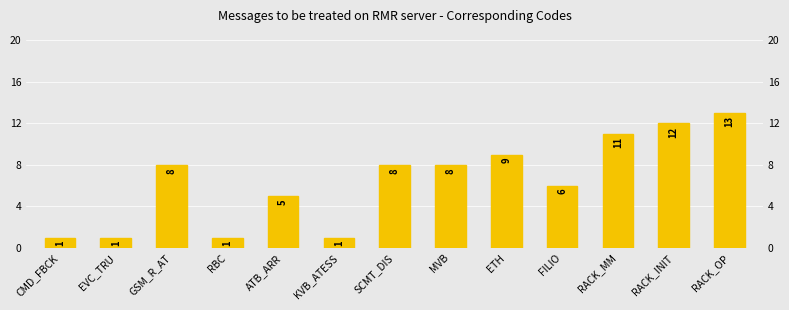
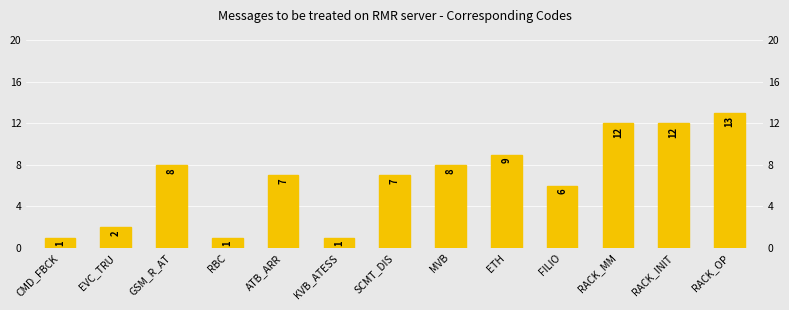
  {
    "CMD_FBCK": 1,
-   "EVC_TRU": 1,
+   "EVC_TRU": 2,
    "GSM_R_AT": 8,
    "RBC": 1,
-   "ATB_ARR": 5,
+   "ATB_ARR": 7,
    "KVB_ATESS": 1,
-   "SCMT_DIS": 8,
+   "SCMT_DIS": 7,
    "MVB": 8,
    "ETH": 9,
    "FILIO": 6,
-   "RACK_MM": 11,
+   "RACK_MM": 12,
    "RACK_INIT": 12,
    "RACK_OP": 13
  }
